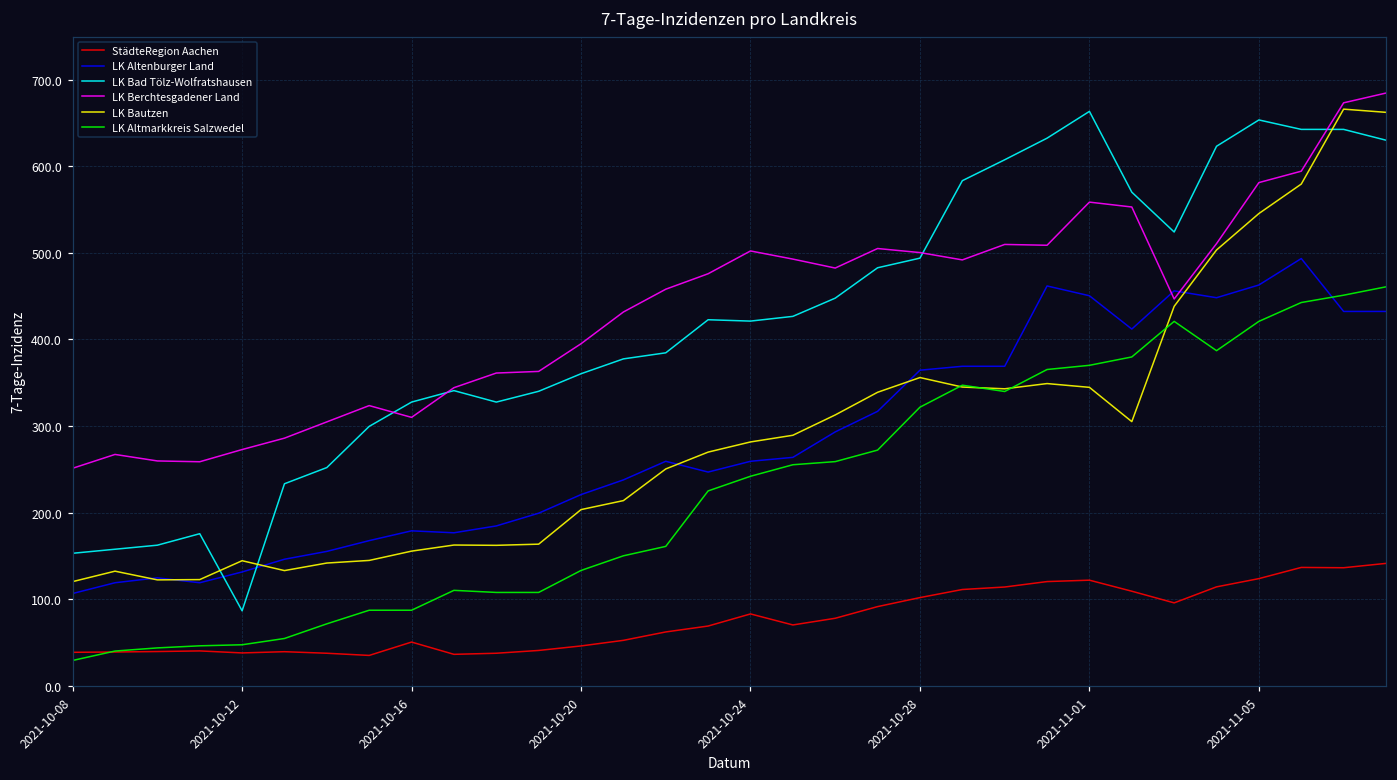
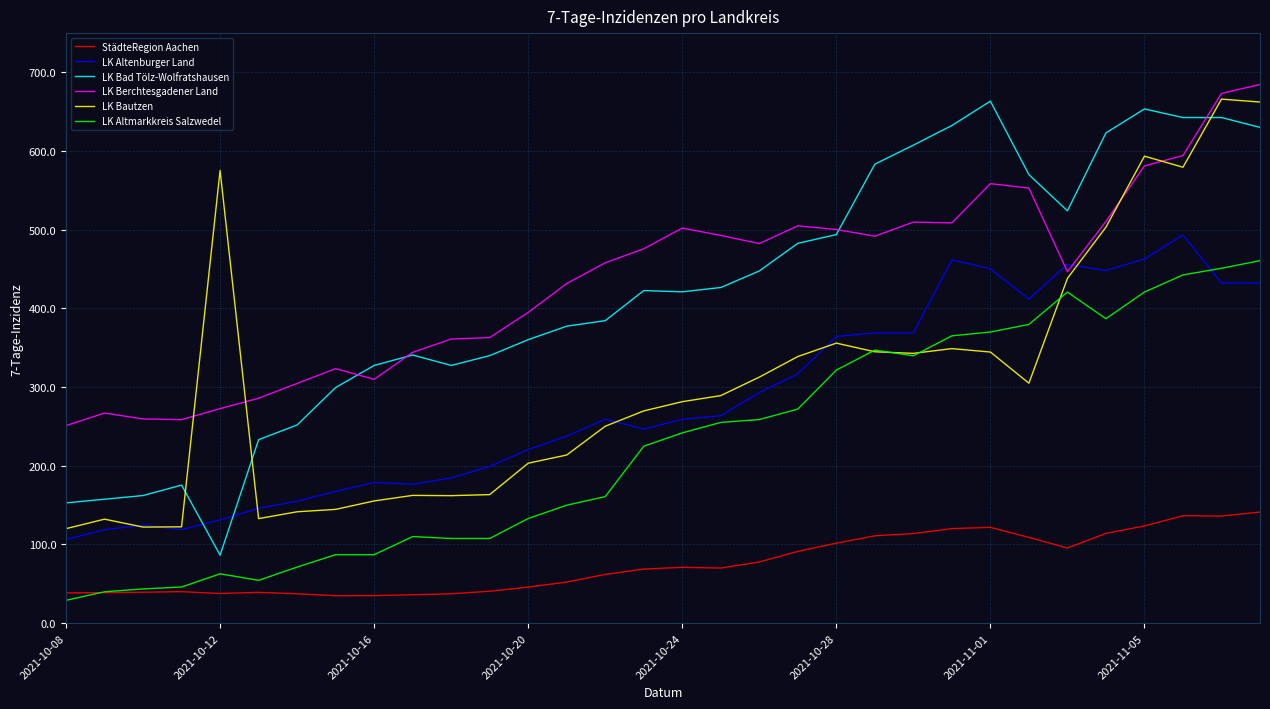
  {
    "StädteRegion Aachen": {
      "2021-10-08": 40,
      "2021-10-12": 40,
-     "2021-10-16": 50,
+     "2021-10-16": 40,
      "2021-10-20": 50,
-     "2021-10-24": 80,
+     "2021-10-24": 70,
      "2021-10-28": 100,
      "2021-11-01": 120,
      "2021-11-05": 120
    },
    "LK Altenburger Land": {
      "2021-10-08": 110,
      "2021-10-12": 130,
      "2021-10-16": 180,
      "2021-10-20": 220,
      "2021-10-24": 260,
      "2021-10-28": 360,
      "2021-11-01": 450,
      "2021-11-05": 460
    },
    "LK Bad Tölz-Wolfratshausen": {
      "2021-10-08": 150,
      "2021-10-12": 90,
      "2021-10-16": 330,
      "2021-10-20": 360,
      "2021-10-24": 420,
      "2021-10-28": 490,
      "2021-11-01": 660,
      "2021-11-05": 650
    },
    "LK Berchtesgadener Land": {
      "2021-10-08": 250,
      "2021-10-12": 270,
      "2021-10-16": 310,
      "2021-10-20": 400,
      "2021-10-24": 500,
      "2021-10-28": 500,
      "2021-11-01": 560,
      "2021-11-05": 580
    },
    "LK Bautzen": {
      "2021-10-08": 120,
-     "2021-10-12": 140,
+     "2021-10-12": 580,
      "2021-10-16": 160,
      "2021-10-20": 200,
      "2021-10-24": 280,
      "2021-10-28": 360,
      "2021-11-01": 340,
-     "2021-11-05": 550
+     "2021-11-05": 590
    },
    "LK Altmarkkreis Salzwedel": {
      "2021-10-08": 30,
-     "2021-10-12": 50,
+     "2021-10-12": 60,
      "2021-10-16": 90,
      "2021-10-20": 130,
      "2021-10-24": 240,
      "2021-10-28": 320,
      "2021-11-01": 370,
      "2021-11-05": 420
    }
  }
